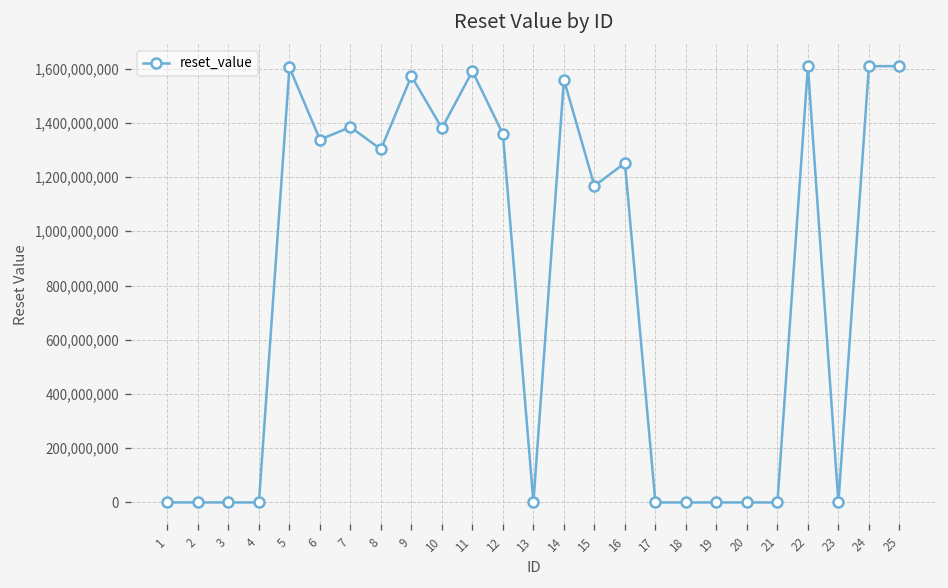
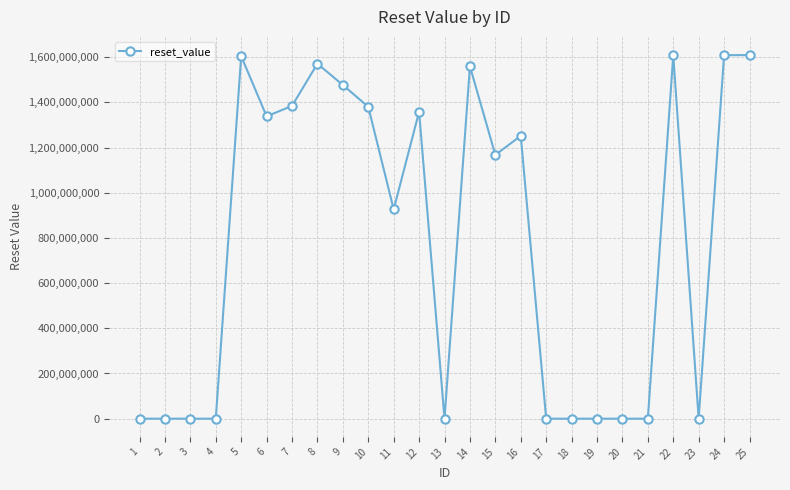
  {
    "1": "0",
    "2": "0",
    "3": "0",
    "4": "0",
    "5": "1,600,000,000",
    "6": "1,340,000,000",
    "7": "1,380,000,000",
-   "8": "1,300,000,000",
-   "9": "1,570,000,000",
+   "8": "1,570,000,000",
+   "9": "1,480,000,000",
    "10": "1,380,000,000",
-   "11": "1,590,000,000",
+   "11": "930,000,000",
    "12": "1,360,000,000",
    "13": "0",
    "14": "1,560,000,000",
    "15": "1,170,000,000",
    "16": "1,250,000,000",
    "17": "0",
    "18": "0",
    "19": "0",
    "20": "0",
    "21": "0",
    "22": "1,610,000,000",
    "23": "0",
    "24": "1,610,000,000",
    "25": "1,610,000,000"
  }
